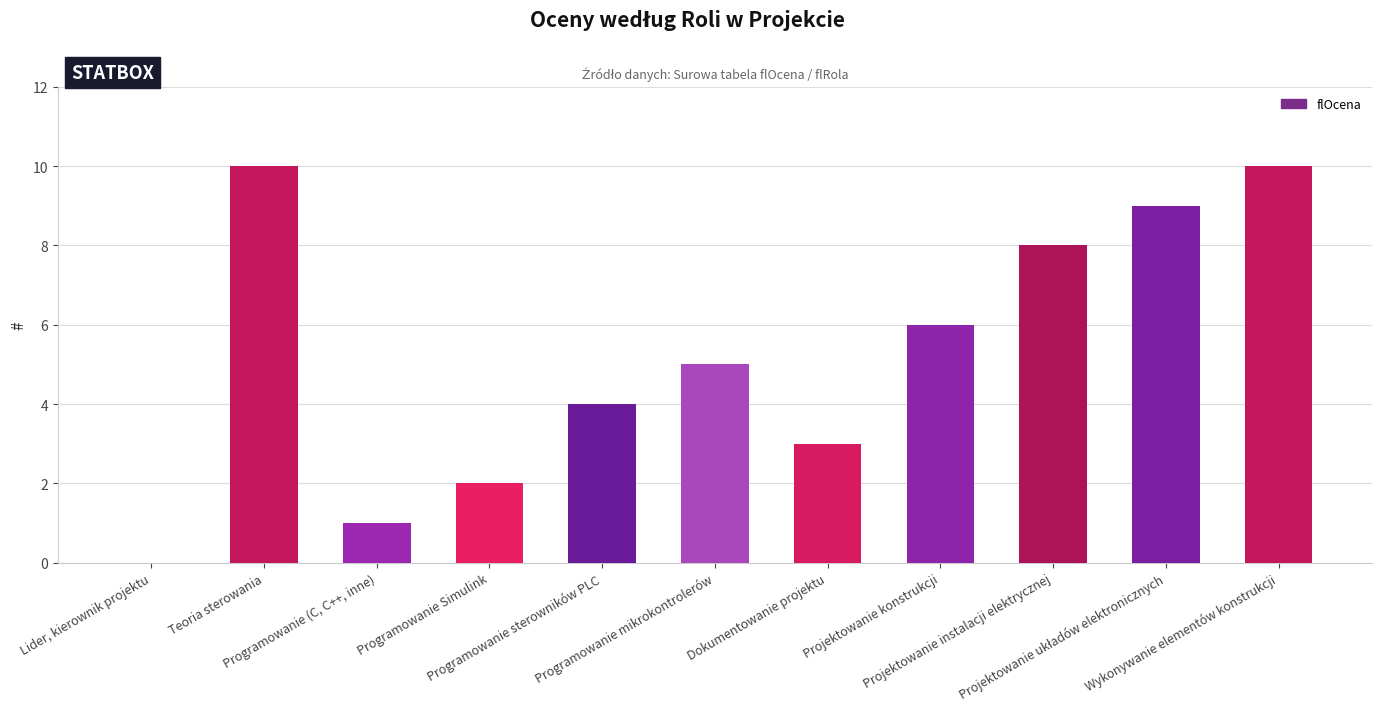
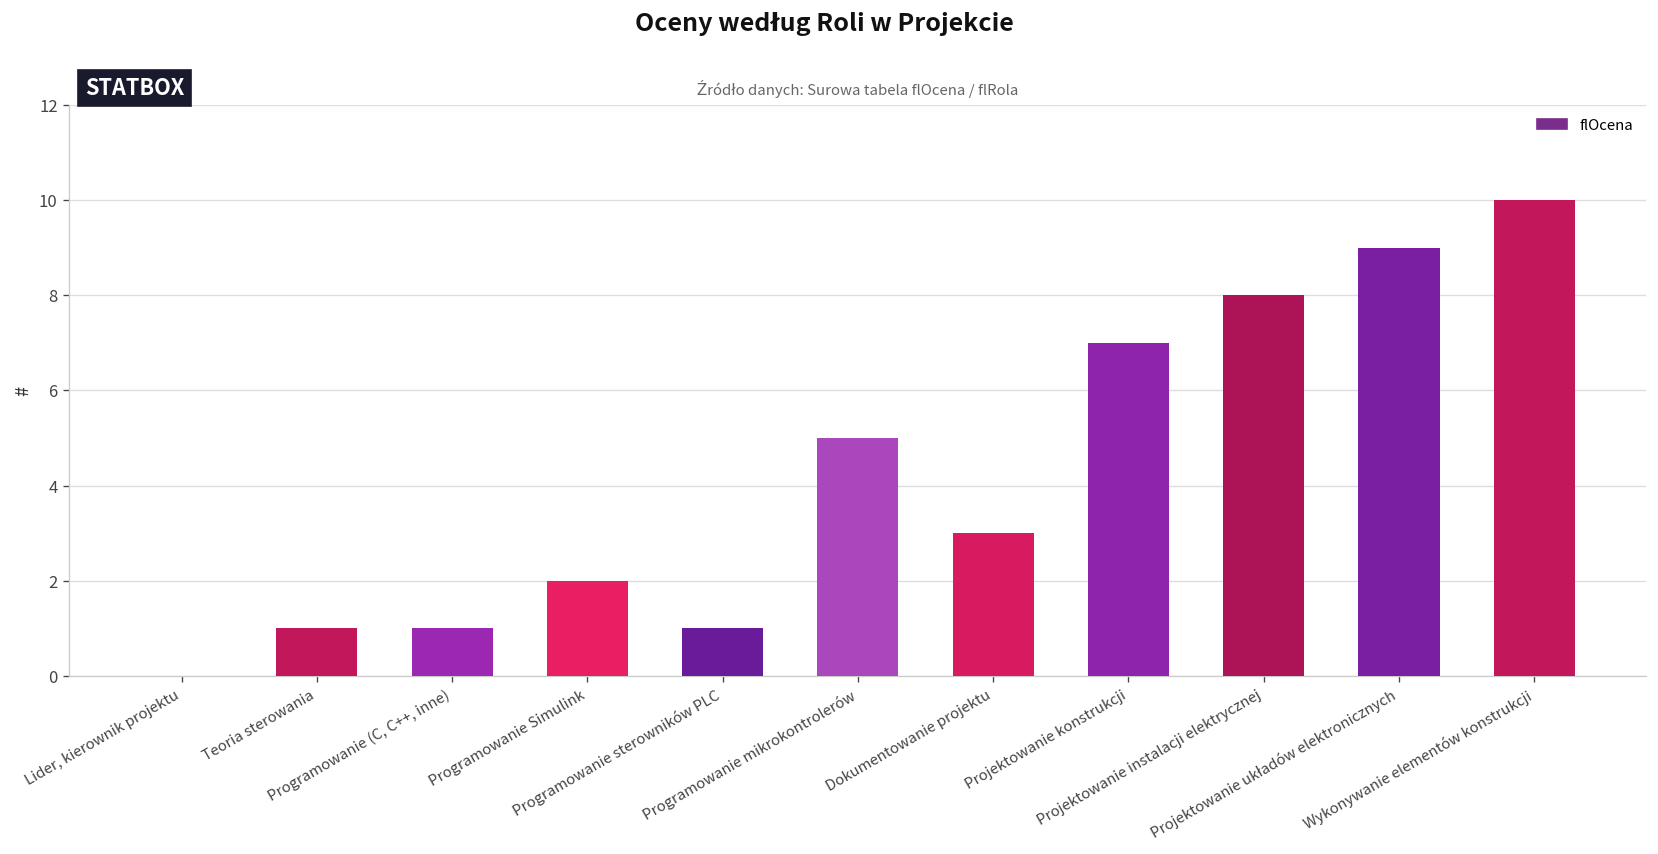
  {
    "Lider, kierownik projektu": 0,
-   "Teoria sterowania": 10,
+   "Teoria sterowania": 1,
    "Programowanie (C, C++, inne)": 1,
    "Programowanie Simulink": 2,
-   "Programowanie sterowników PLC": 4,
+   "Programowanie sterowników PLC": 1,
    "Programowanie mikrokontrolerów": 5,
    "Dokumentowanie projektu": 3,
-   "Projektowanie konstrukcji": 6,
+   "Projektowanie konstrukcji": 7,
    "Projektowanie instalacji elektrycznej": 8,
    "Projektowanie układów elektronicznych": 9,
    "Wykonywanie elementów konstrukcji": 10
  }
